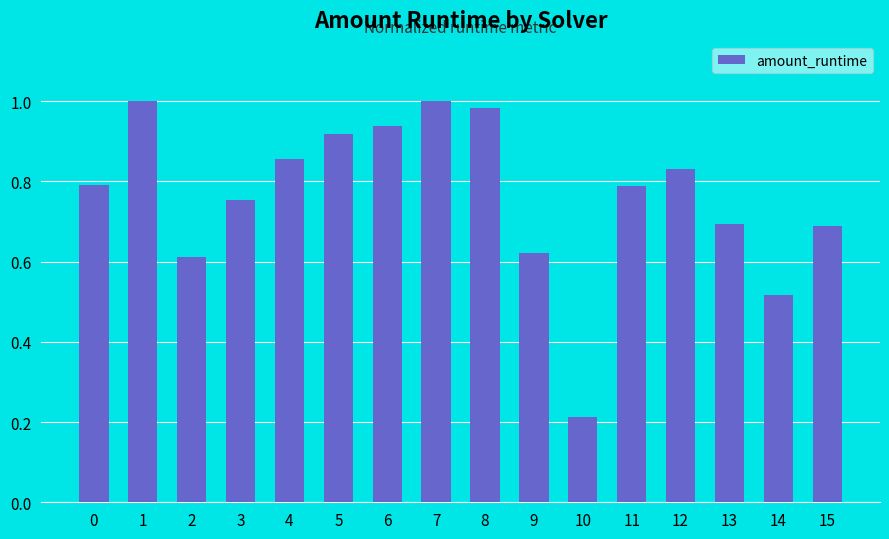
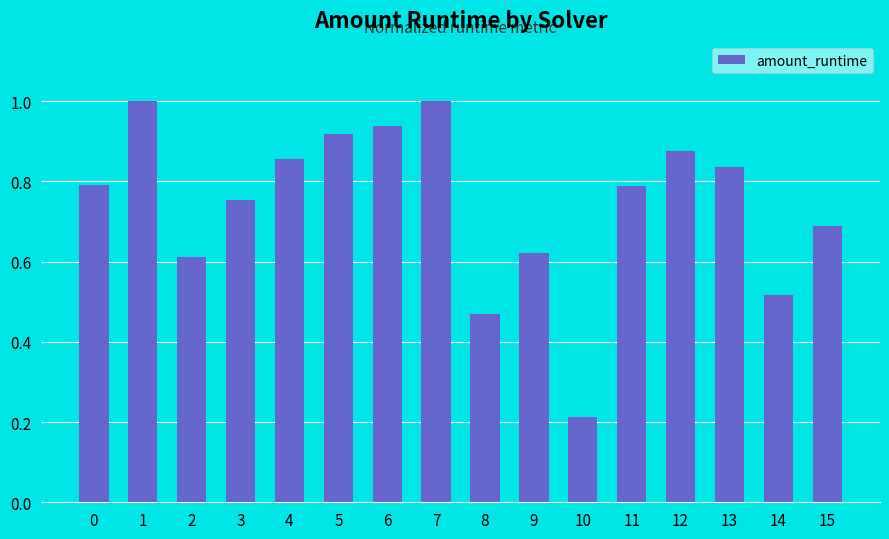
  {
    "0": 0.79,
    "1": 1.00,
    "2": 0.61,
    "3": 0.75,
    "4": 0.86,
    "5": 0.92,
    "6": 0.94,
    "7": 1.00,
-   "8": 0.98,
+   "8": 0.47,
    "9": 0.62,
    "10": 0.21,
    "11": 0.79,
-   "12": 0.83,
-   "13": 0.69,
+   "12": 0.88,
+   "13": 0.84,
    "14": 0.52,
    "15": 0.69
  }
